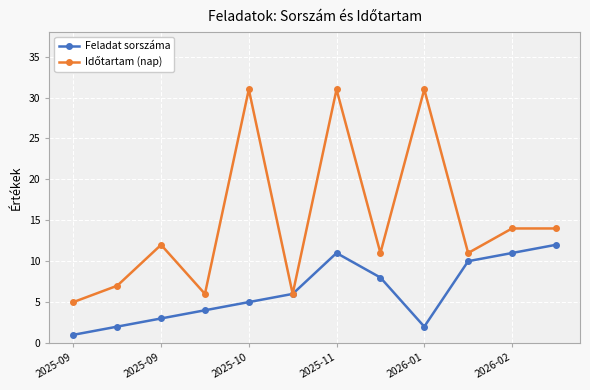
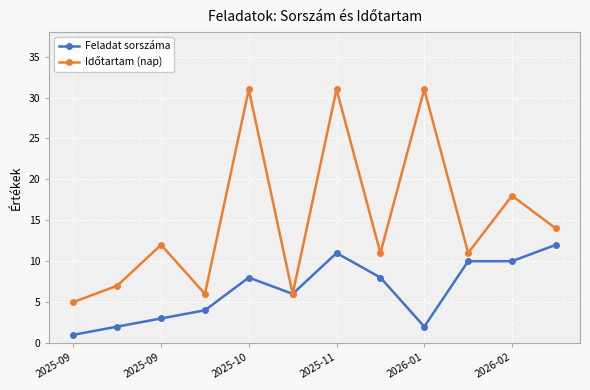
  {
    "Feladat sorszáma": {
-     "2025-10": 5,
+     "2025-10": 8,
      "2025-11": 11,
      "2026-01": 2,
-     "2026-02": 11
+     "2026-02": 10
    },
    "Időtartam (nap)": {
      "2025-10": 31,
      "2025-11": 31,
      "2026-01": 31,
-     "2026-02": 14
+     "2026-02": 18
    }
  }
